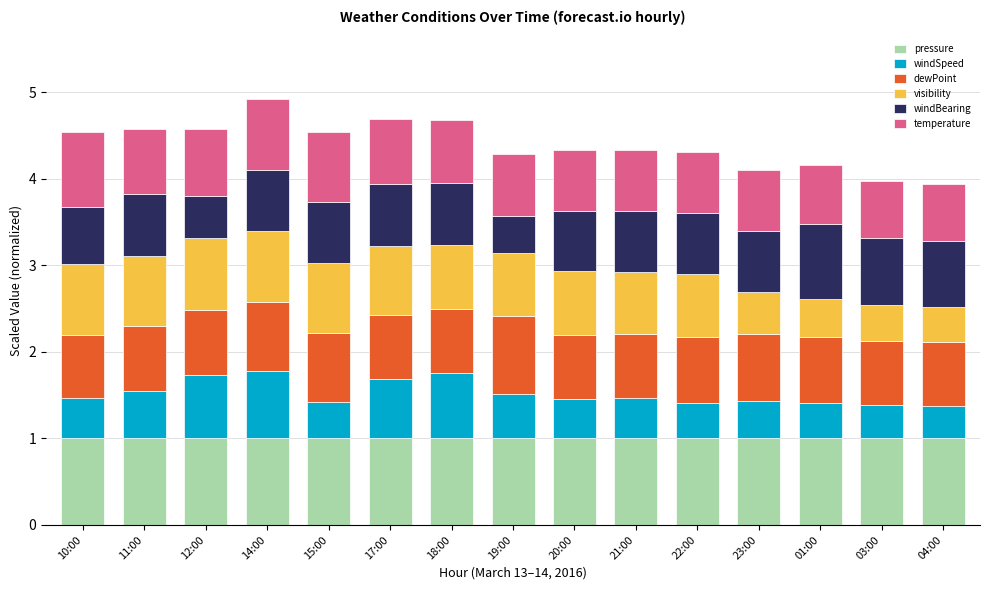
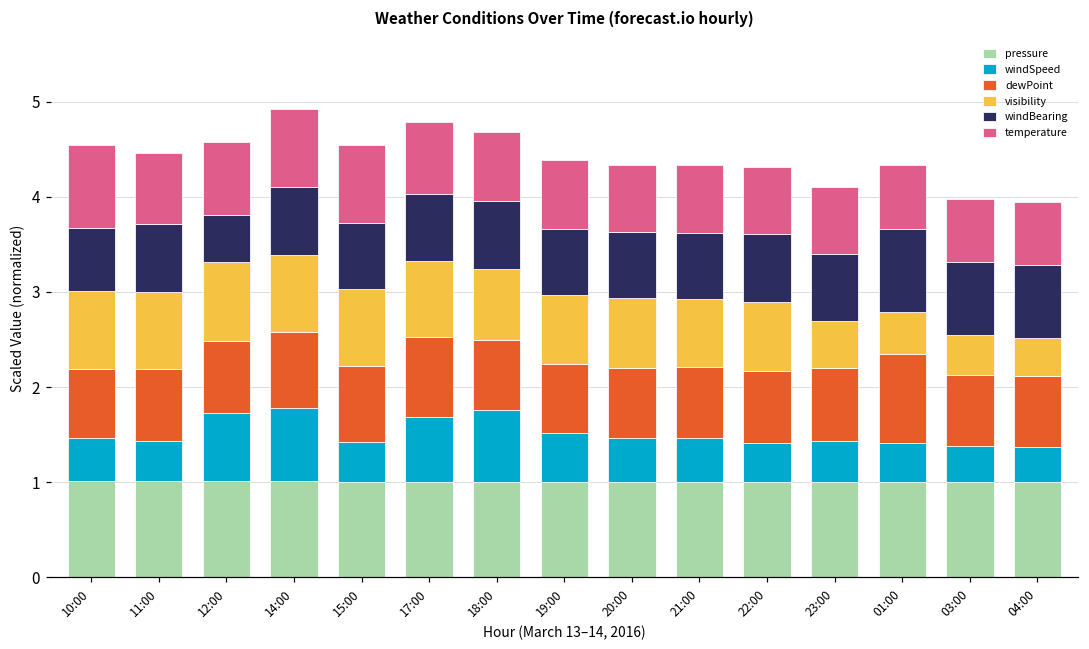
  {
    "pressure": {
      "10:00": 1.0,
      "11:00": 1.0,
      "12:00": 1.0,
      "14:00": 1.0,
      "15:00": 1.0,
      "17:00": 1.0,
      "18:00": 1.0,
      "19:00": 1.0,
      "20:00": 1.0,
      "21:00": 1.0,
      "22:00": 1.0,
      "23:00": 1.0,
      "01:00": 1.0,
      "03:00": 1.0,
      "04:00": 1.0
    },
    "windSpeed": {
      "10:00": 0.5,
-     "11:00": 0.5,
+     "11:00": 0.4,
      "12:00": 0.7,
      "14:00": 0.8,
      "15:00": 0.4,
      "17:00": 0.7,
      "18:00": 0.8,
      "19:00": 0.5,
      "20:00": 0.5,
      "21:00": 0.5,
      "22:00": 0.4,
      "23:00": 0.4,
      "01:00": 0.4,
      "03:00": 0.4,
      "04:00": 0.4
    },
    "dewPoint": {
      "10:00": 0.7,
      "11:00": 0.7,
      "12:00": 0.8,
      "14:00": 0.8,
      "15:00": 0.8,
-     "17:00": 0.7,
+     "17:00": 0.8,
      "18:00": 0.7,
-     "19:00": 0.9,
+     "19:00": 0.7,
      "20:00": 0.7,
      "21:00": 0.7,
      "22:00": 0.8,
      "23:00": 0.8,
-     "01:00": 0.8,
+     "01:00": 0.9,
      "03:00": 0.7,
      "04:00": 0.7
    },
    "visibility": {
      "10:00": 0.8,
      "11:00": 0.8,
      "12:00": 0.8,
      "14:00": 0.8,
      "15:00": 0.8,
      "17:00": 0.8,
      "18:00": 0.7,
      "19:00": 0.7,
      "20:00": 0.7,
      "21:00": 0.7,
      "22:00": 0.7,
      "23:00": 0.5,
      "01:00": 0.4,
      "03:00": 0.4,
      "04:00": 0.4
    },
    "windBearing": {
      "10:00": 0.7,
      "11:00": 0.7,
      "12:00": 0.5,
      "14:00": 0.7,
      "15:00": 0.7,
      "17:00": 0.7,
      "18:00": 0.7,
-     "19:00": 0.4,
+     "19:00": 0.7,
      "20:00": 0.7,
      "21:00": 0.7,
      "22:00": 0.7,
      "23:00": 0.7,
      "01:00": 0.9,
      "03:00": 0.8,
      "04:00": 0.8
    },
    "temperature": {
      "10:00": 0.9,
      "11:00": 0.7,
      "12:00": 0.8,
      "14:00": 0.8,
      "15:00": 0.8,
      "17:00": 0.8,
      "18:00": 0.7,
      "19:00": 0.7,
      "20:00": 0.7,
      "21:00": 0.7,
      "22:00": 0.7,
      "23:00": 0.7,
      "01:00": 0.7,
      "03:00": 0.7,
      "04:00": 0.7
    }
  }
